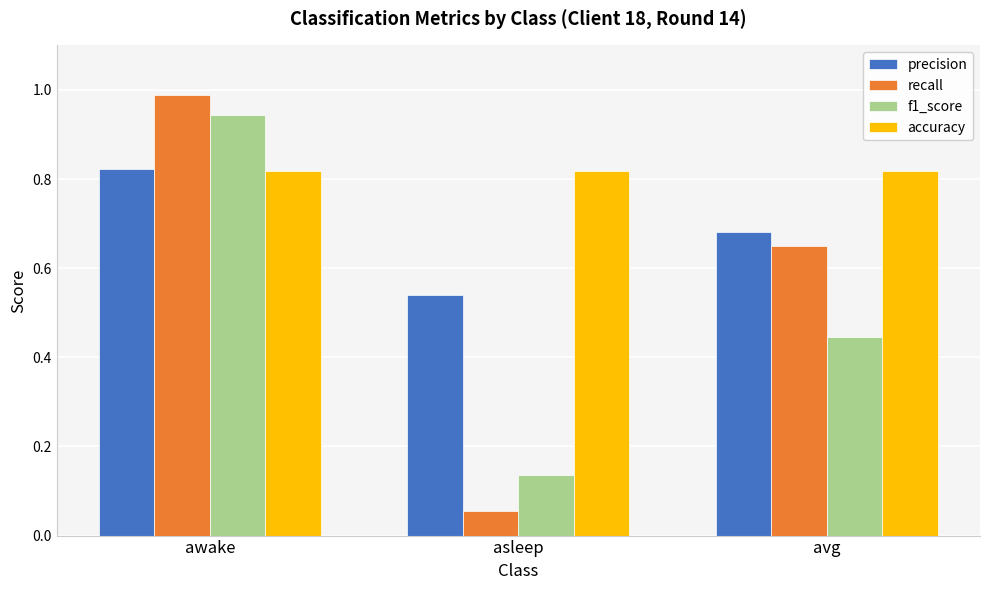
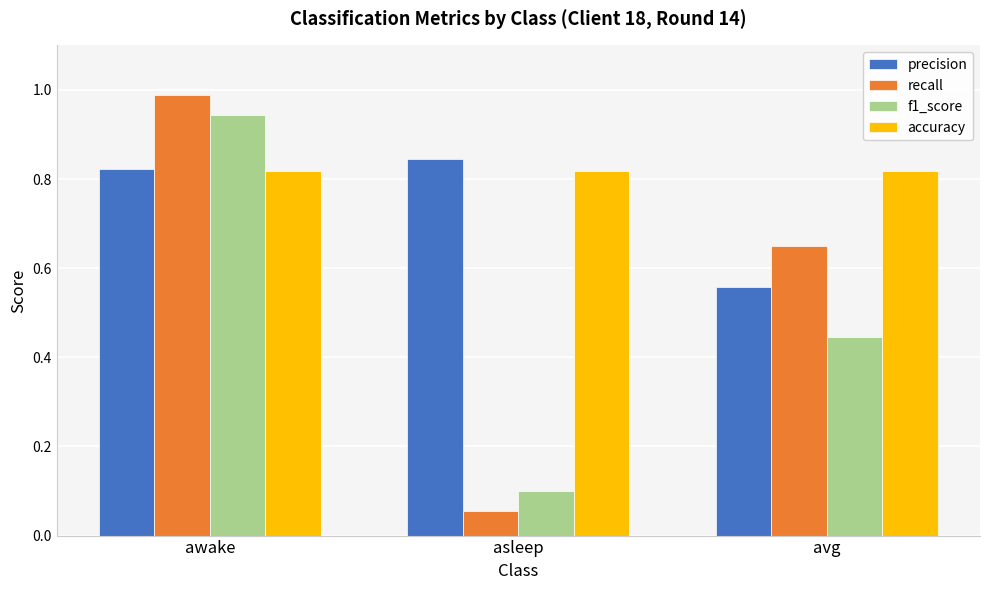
  {
    "precision": {
      "awake": 0.82,
-     "asleep": 0.54,
-     "avg": 0.68
+     "asleep": 0.85,
+     "avg": 0.56
    },
    "recall": {
      "awake": 0.99,
      "asleep": 0.06,
      "avg": 0.65
    },
    "f1_score": {
      "awake": 0.94,
-     "asleep": 0.14,
+     "asleep": 0.10,
      "avg": 0.45
    },
    "accuracy": {
      "awake": 0.82,
      "asleep": 0.82,
      "avg": 0.82
    }
  }
